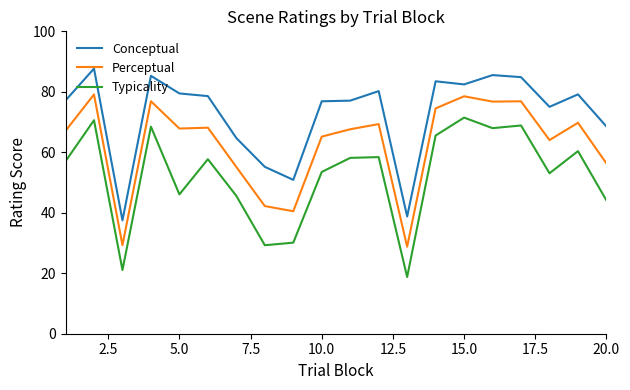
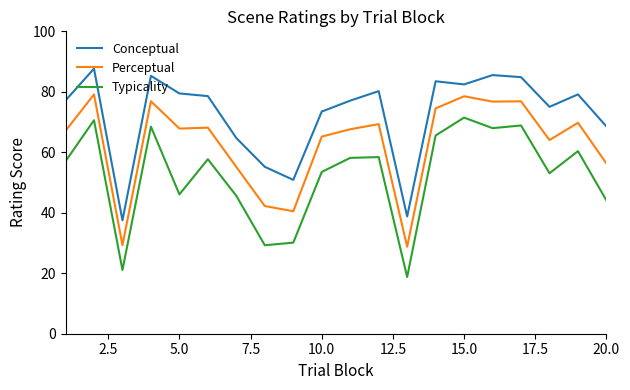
  {
    "Conceptual": {
      "5.0": 79,
-     "10.0": 77,
+     "10.0": 73,
      "15.0": 82,
      "20.0": 69
    },
    "Perceptual": {
      "5.0": 68,
      "10.0": 65,
      "15.0": 79,
      "20.0": 56
    },
    "Typicality": {
      "5.0": 46,
      "10.0": 54,
      "15.0": 71,
      "20.0": 44
    }
  }
